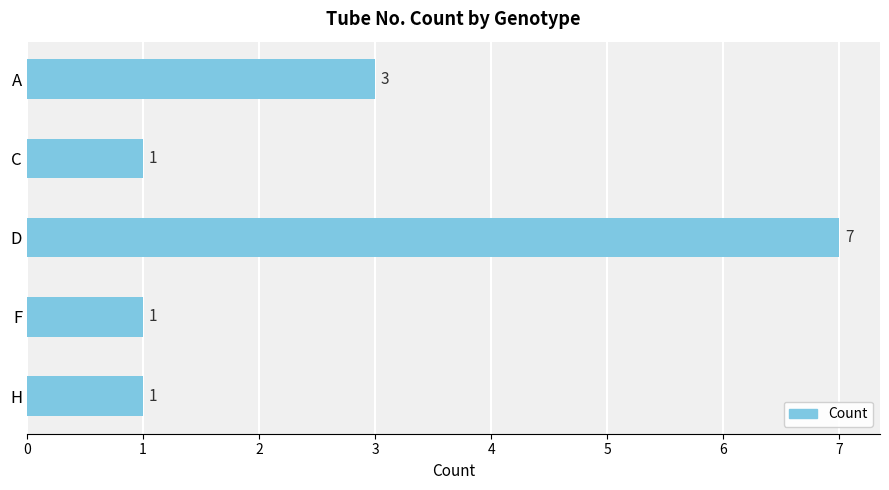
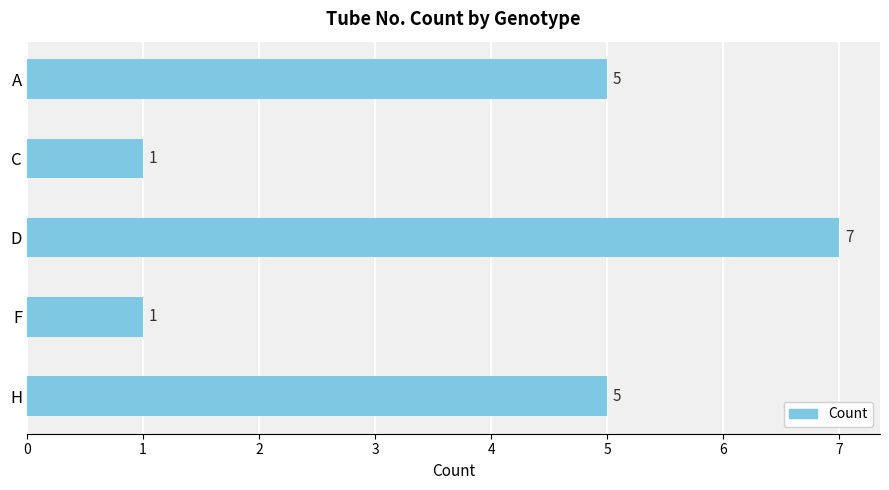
  {
-   "A": 3,
+   "A": 5,
    "C": 1,
    "D": 7,
    "F": 1,
-   "H": 1
+   "H": 5
  }
